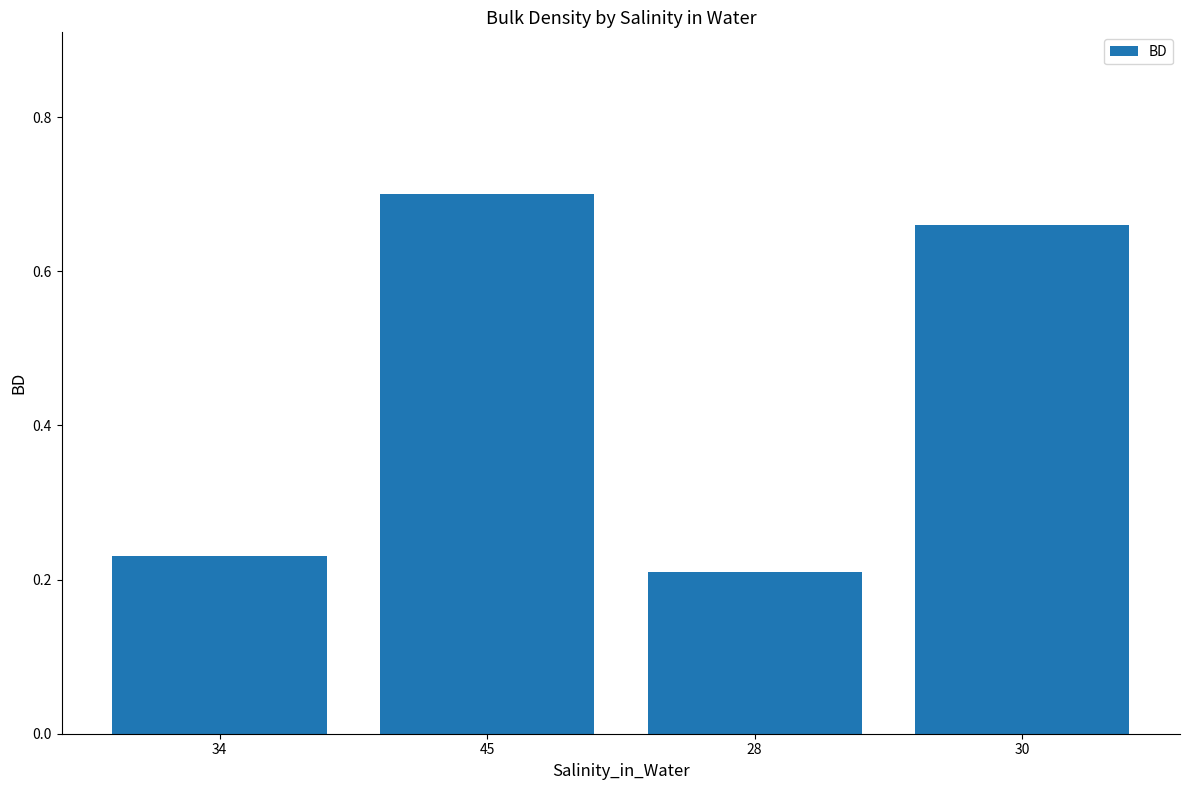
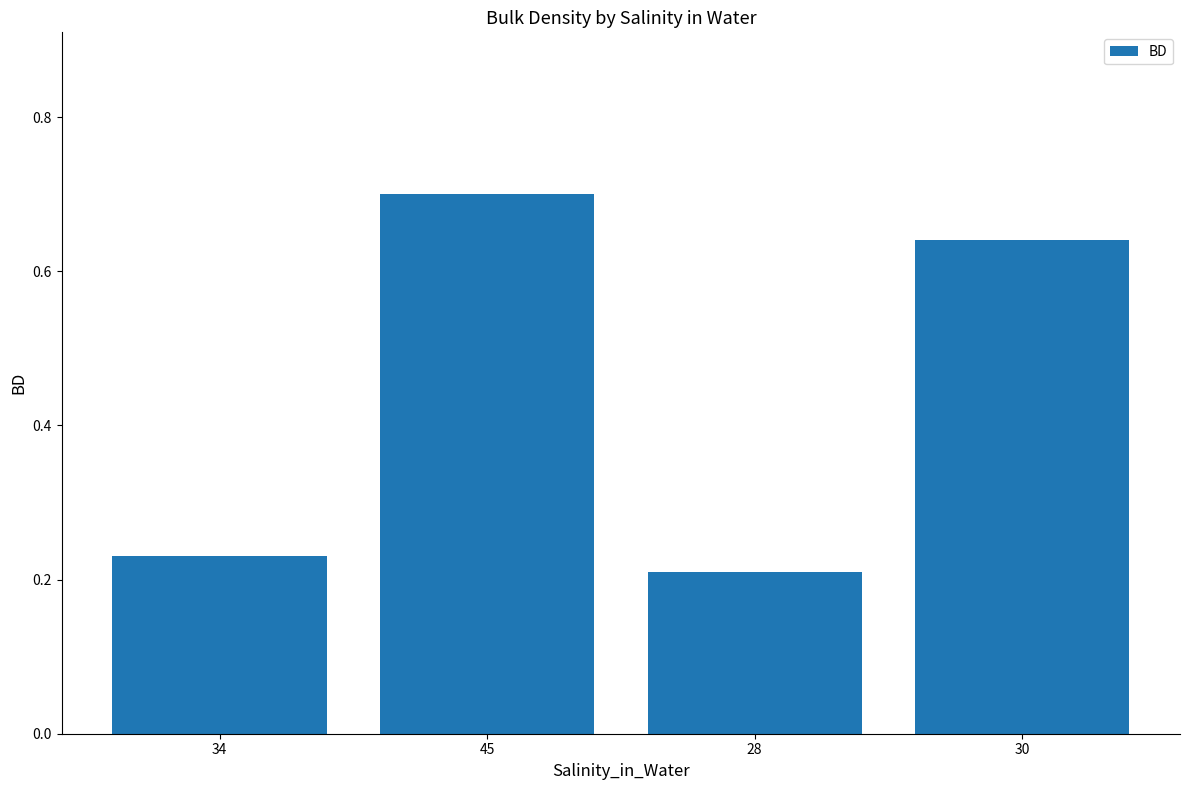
  {
    "34": 0.23,
    "45": 0.70,
    "28": 0.21,
-   "30": 0.66
+   "30": 0.64
  }
